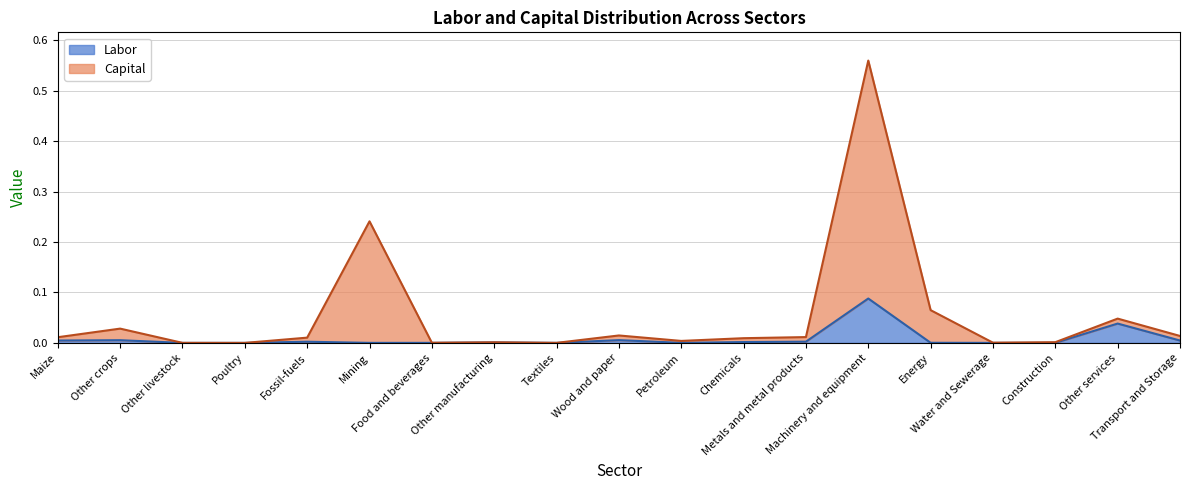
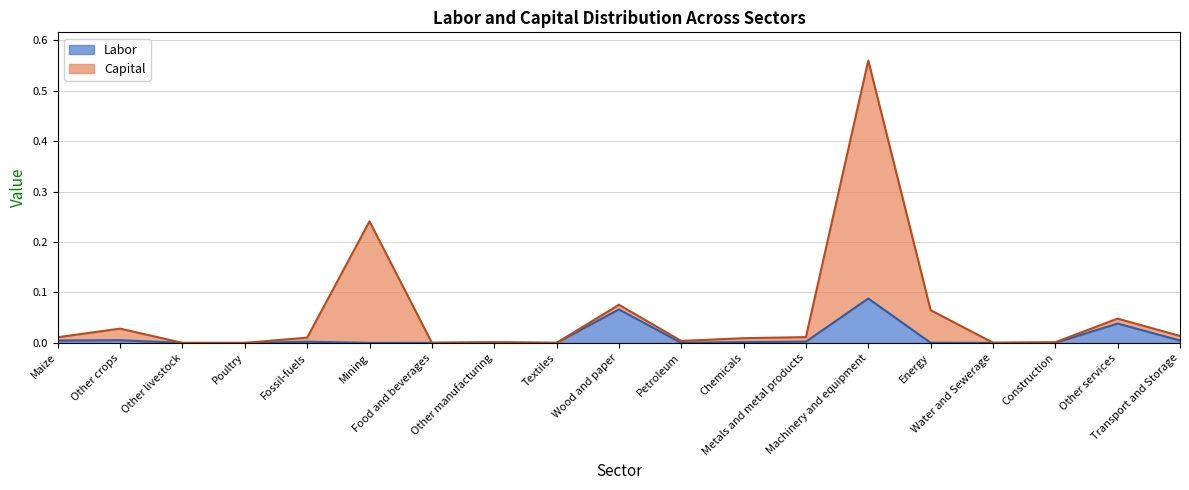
  {
    "Labor": {
      "Maize": 0.00,
      "Other crops": 0.01,
      "Fossil-fuels": 0.00,
      "Mining": 0.00,
-     "Wood and paper": 0.01,
+     "Wood and paper": 0.07,
      "Chemicals": 0.00,
      "Metals and metal products": 0.00,
      "Machinery and equipment": 0.09,
      "Energy": 0.00,
      "Other services": 0.04,
      "Transport and Storage": 0.00
    },
    "Capital": {
      "Maize": 0.01,
      "Other crops": 0.02,
      "Fossil-fuels": 0.01,
      "Mining": 0.24,
      "Wood and paper": 0.01,
      "Chemicals": 0.01,
      "Metals and metal products": 0.01,
      "Machinery and equipment": 0.47,
      "Energy": 0.06,
      "Other services": 0.01,
      "Transport and Storage": 0.01
    }
  }
